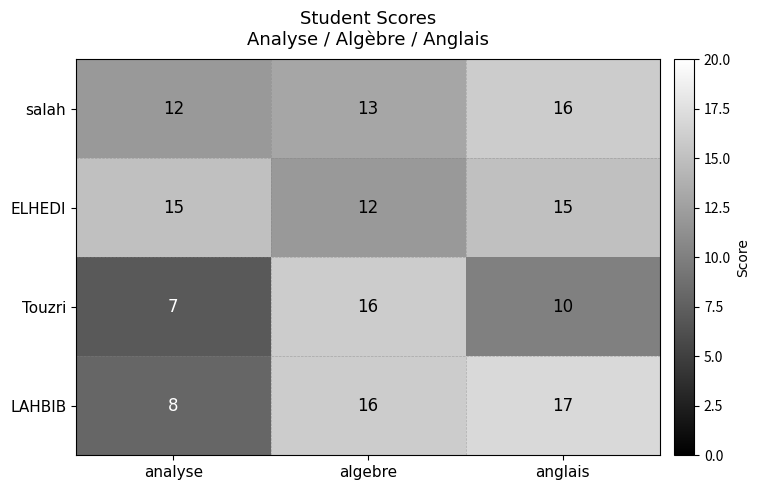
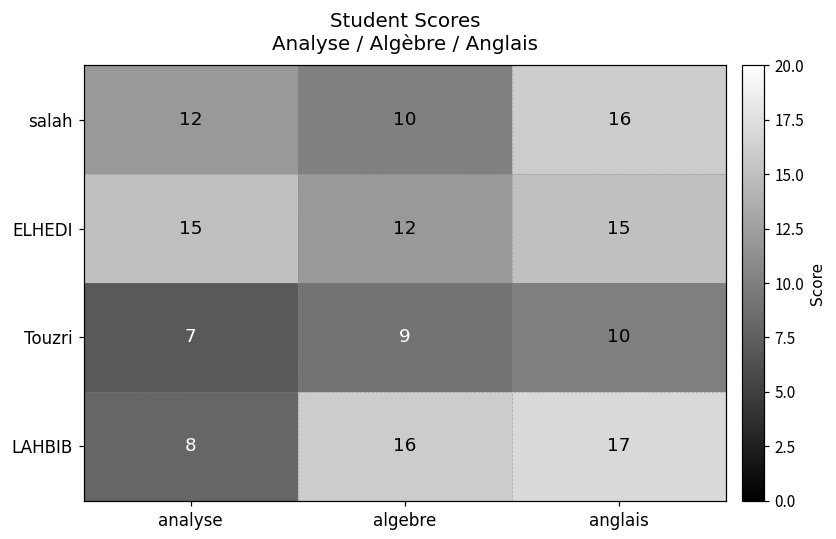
  {
    "salah": {
      "analyse": 12,
-     "algebre": 13,
+     "algebre": 10,
      "anglais": 16
    },
    "ELHEDI": {
      "analyse": 15,
      "algebre": 12,
      "anglais": 15
    },
    "Touzri": {
      "analyse": 7,
-     "algebre": 16,
+     "algebre": 9,
      "anglais": 10
    },
    "LAHBIB": {
      "analyse": 8,
      "algebre": 16,
      "anglais": 17
    }
  }
